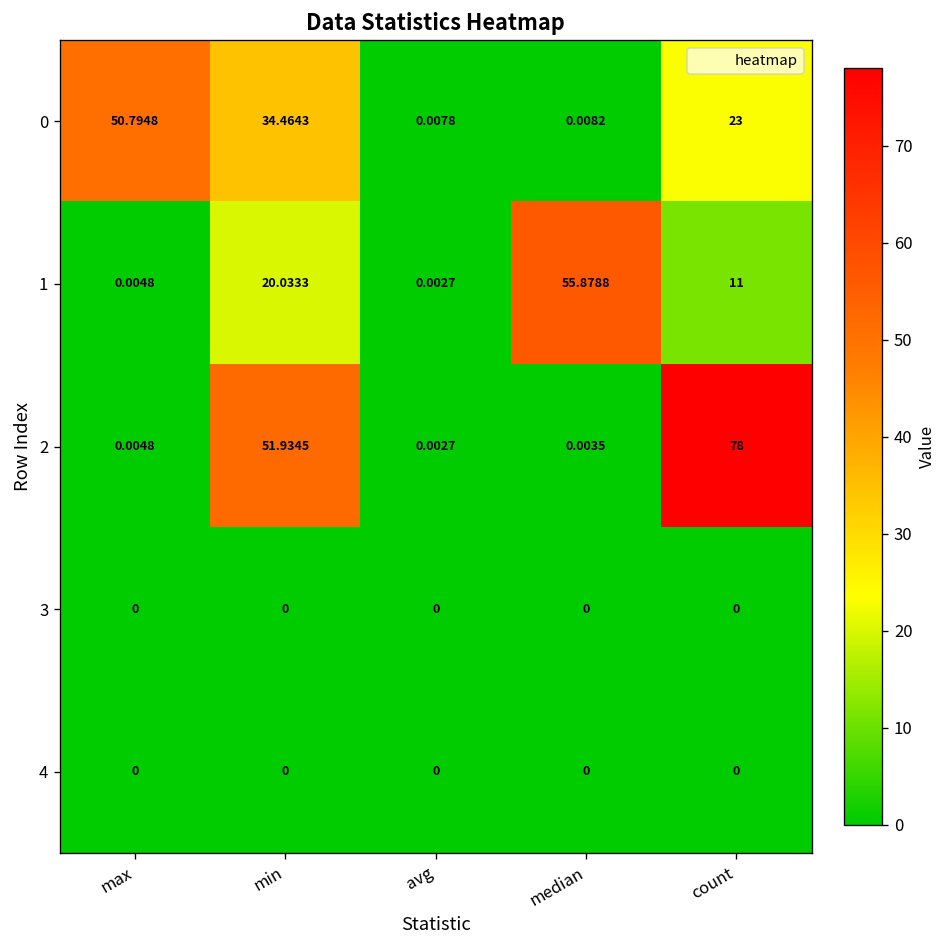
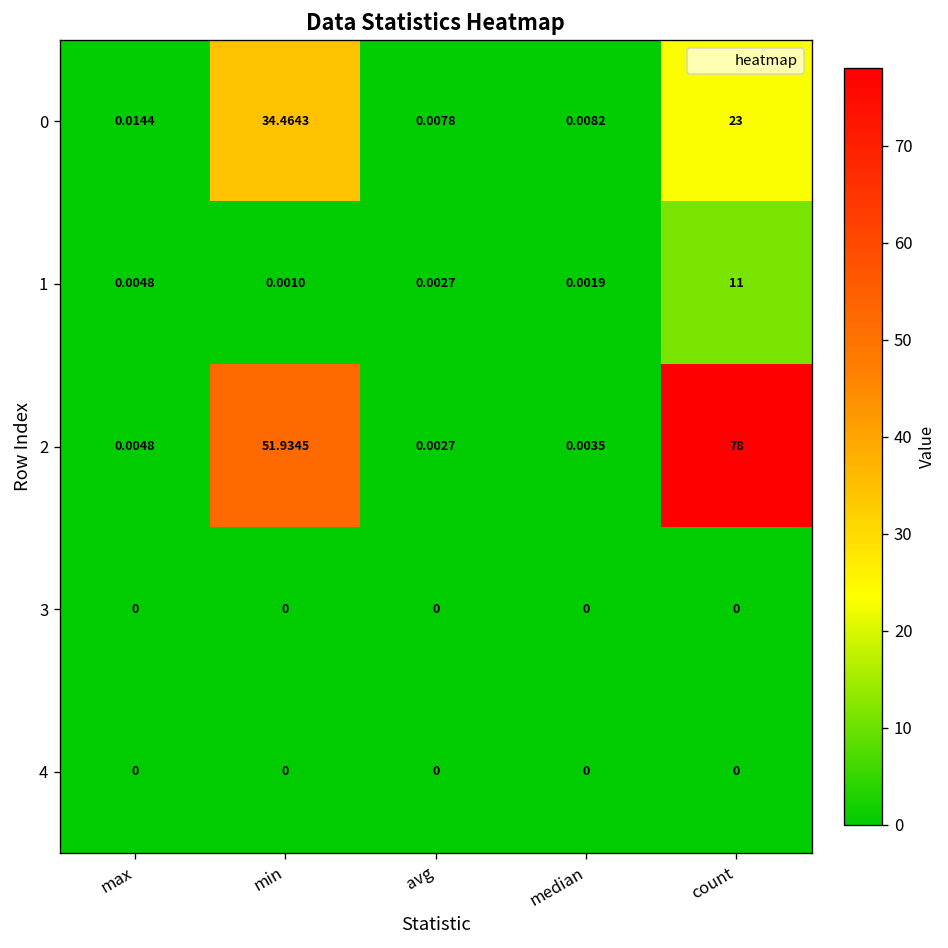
  {
    "0": {
-     "max": 50.7948,
+     "max": 0.0144,
      "min": 34.4643,
      "avg": 0.0078,
      "median": 0.0082,
      "count": 23
    },
    "1": {
      "max": 0.0048,
-     "min": 20.0333,
+     "min": 0.0010,
      "avg": 0.0027,
-     "median": 55.8788,
+     "median": 0.0019,
      "count": 11
    },
    "2": {
      "max": 0.0048,
      "min": 51.9345,
      "avg": 0.0027,
      "median": 0.0035,
      "count": 78
    },
    "3": {
      "max": 0,
      "min": 0,
      "avg": 0,
      "median": 0,
      "count": 0
    },
    "4": {
      "max": 0,
      "min": 0,
      "avg": 0,
      "median": 0,
      "count": 0
    }
  }
